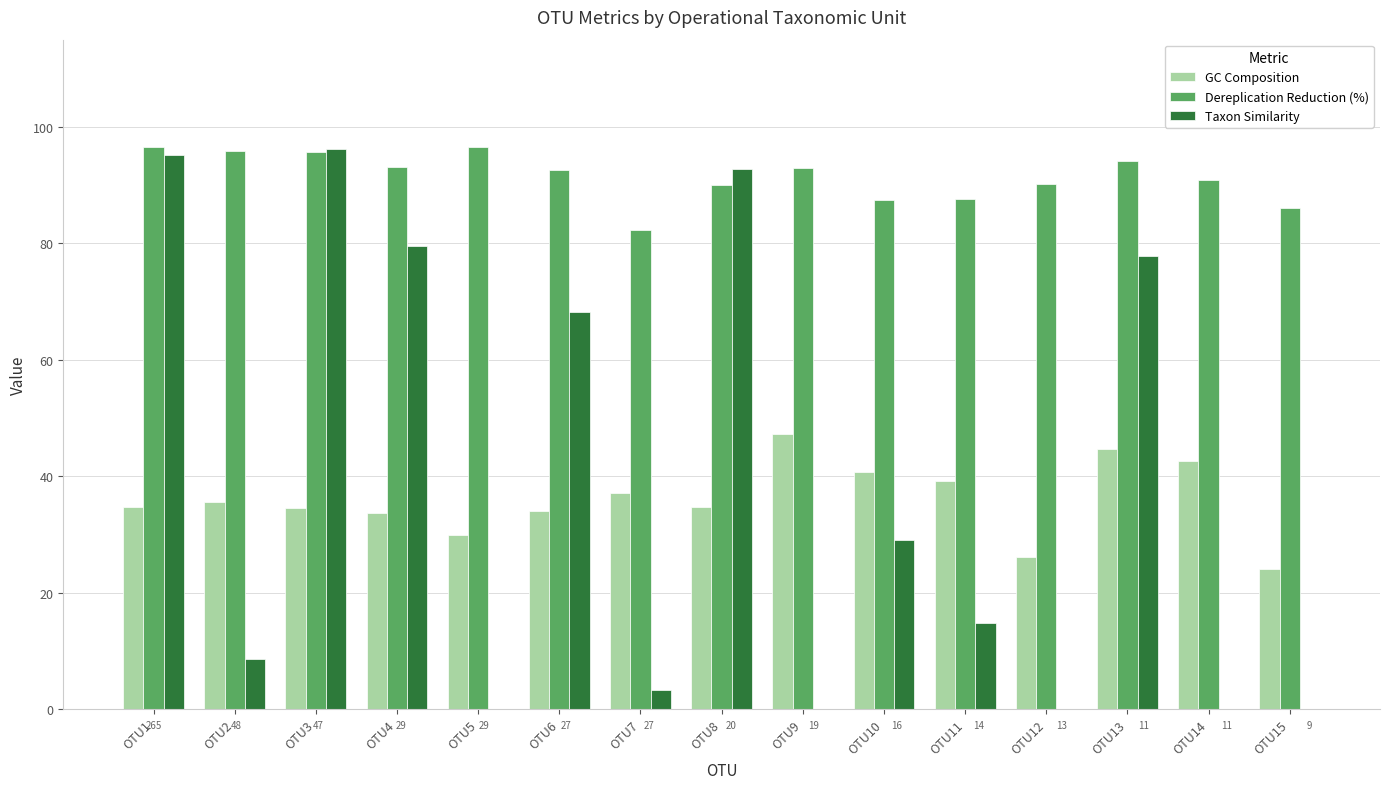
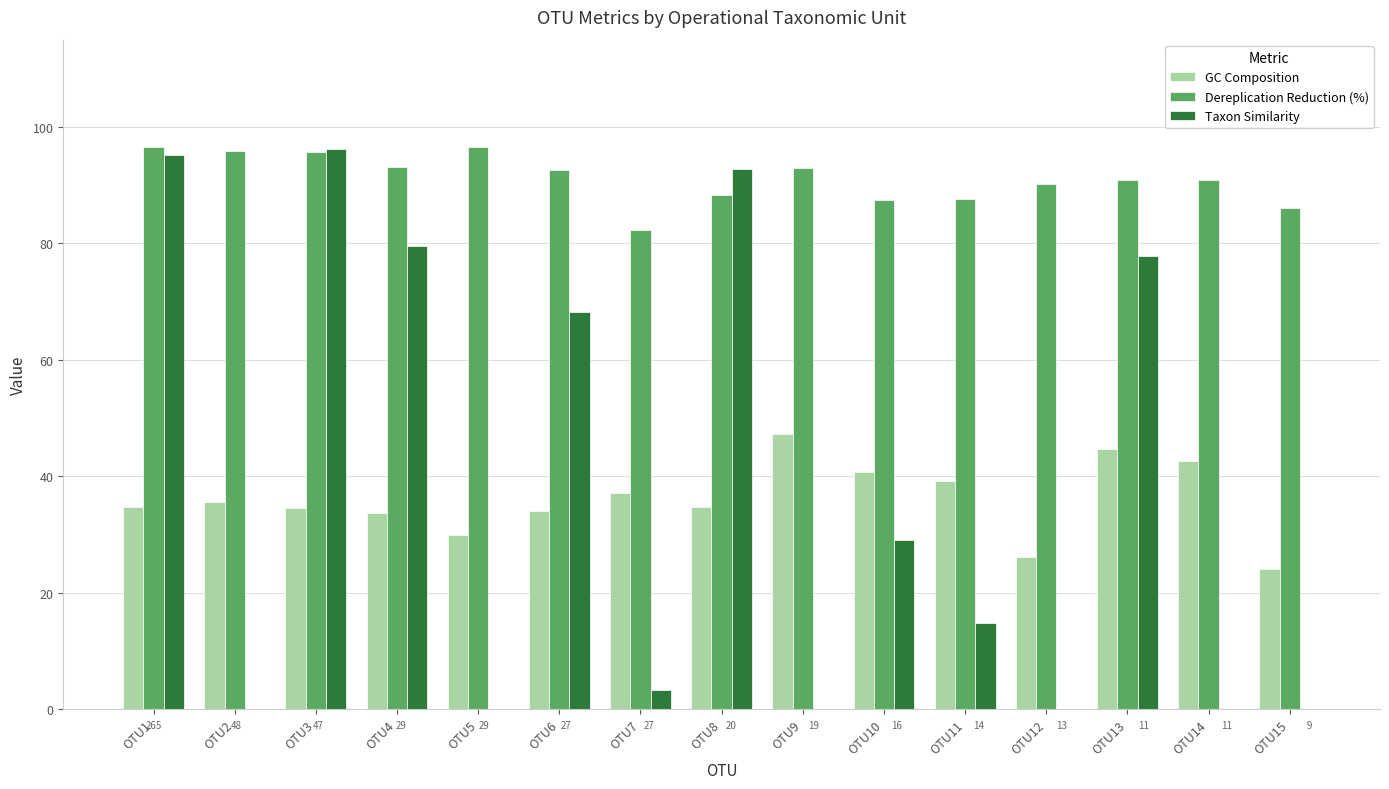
  {
    "GC Composition": {
      "OTU1": 35,
      "OTU2": 36,
      "OTU3": 35,
      "OTU4": 34,
      "OTU5": 30,
      "OTU6": 34,
      "OTU7": 37,
      "OTU8": 35,
      "OTU9": 47,
      "OTU10": 41,
      "OTU11": 39,
      "OTU12": 26,
      "OTU13": 45,
      "OTU14": 43,
      "OTU15": 24
    },
    "Dereplication Reduction (%)": {
      "OTU1": 97,
      "OTU2": 96,
      "OTU3": 96,
      "OTU4": 93,
      "OTU5": 97,
      "OTU6": 93,
      "OTU7": 82,
-     "OTU8": 90,
+     "OTU8": 88,
      "OTU9": 93,
      "OTU10": 88,
      "OTU11": 88,
      "OTU12": 90,
-     "OTU13": 94,
+     "OTU13": 91,
      "OTU14": 91,
      "OTU15": 86
    },
    "Taxon Similarity": {
      "OTU1": 95,
-     "OTU2": 9,
+     "OTU2": 0,
      "OTU3": 96,
      "OTU4": 80,
      "OTU6": 68,
      "OTU7": 3,
      "OTU8": 93,
      "OTU10": 29,
      "OTU11": 15,
      "OTU13": 78
    }
  }
